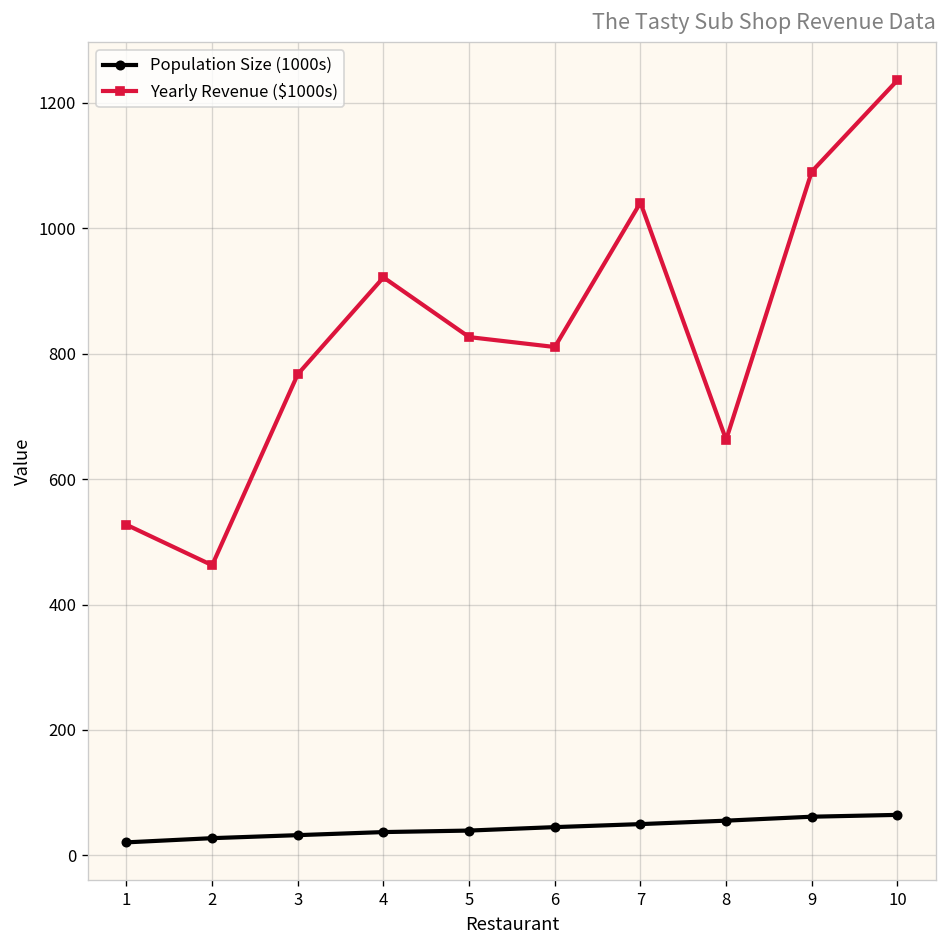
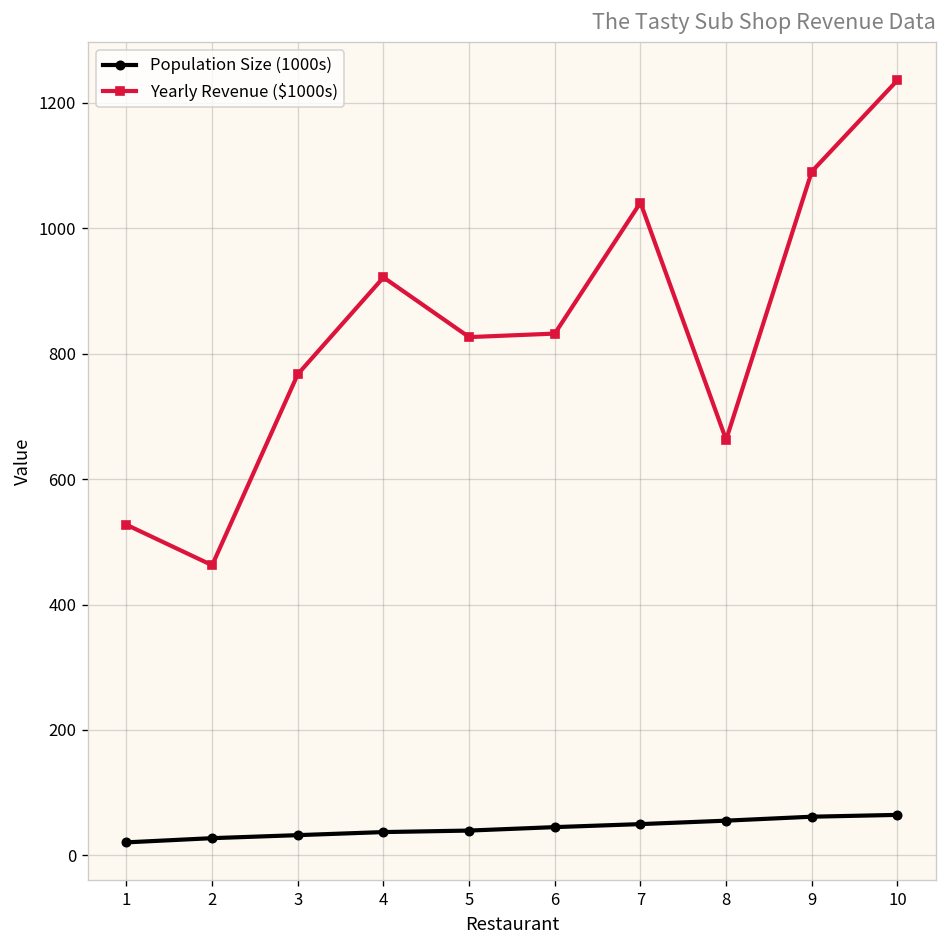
  {
    "Population Size (1000s)": {
      "1": 20,
      "2": 30,
      "3": 30,
      "4": 40,
      "5": 40,
      "6": 50,
      "7": 50,
      "8": 60,
      "9": 60,
      "10": 60
    },
    "Yearly Revenue ($1000s)": {
      "1": 530,
      "2": 460,
      "3": 770,
      "4": 920,
      "5": 830,
-     "6": 810,
+     "6": 830,
      "7": 1040,
      "8": 660,
      "9": 1090,
      "10": 1240
    }
  }
